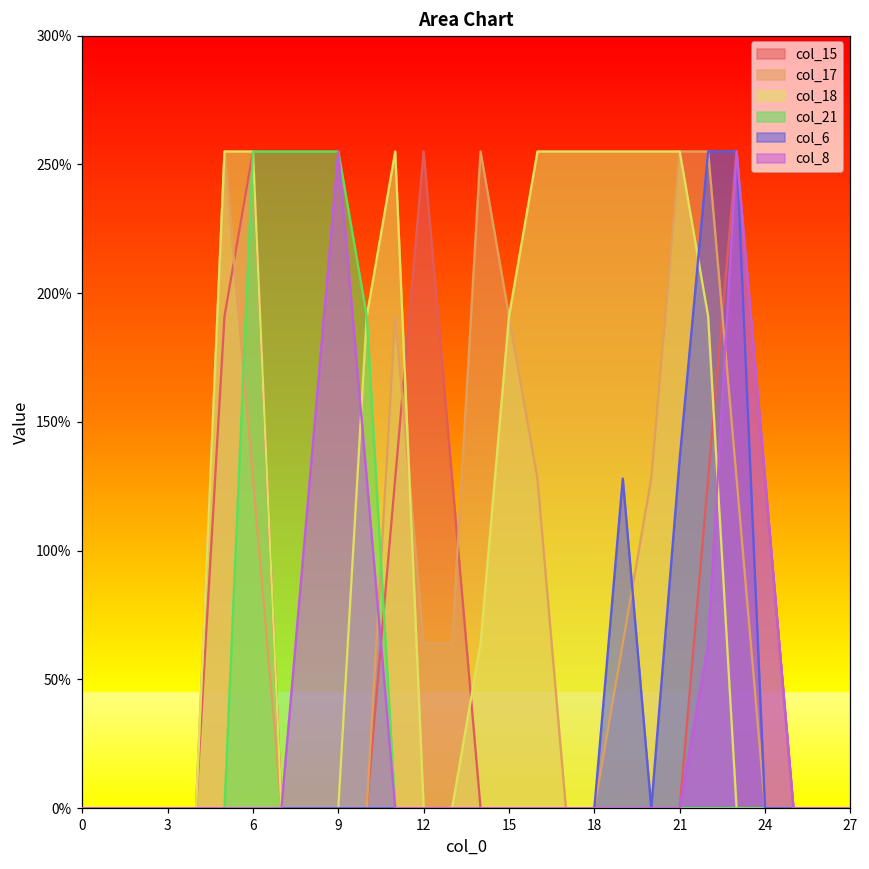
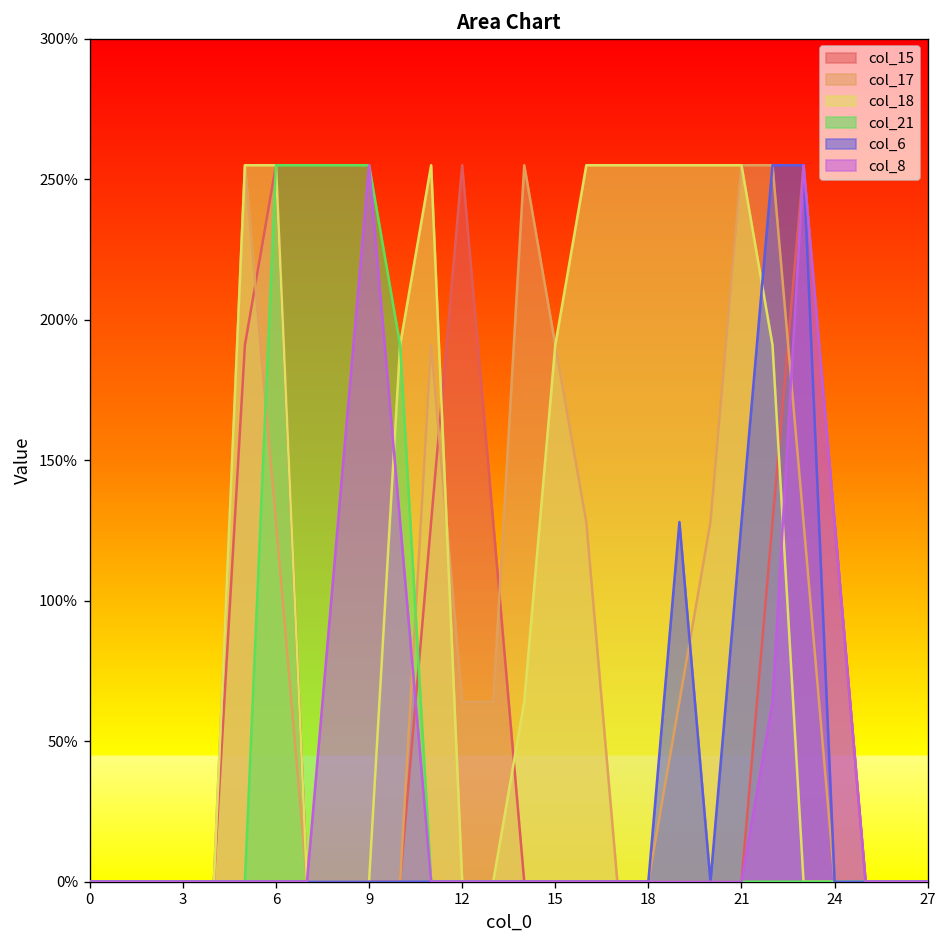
  {
    "col_6": {
-     "21": "136%"
+     "21": "128%"
    }
  }
